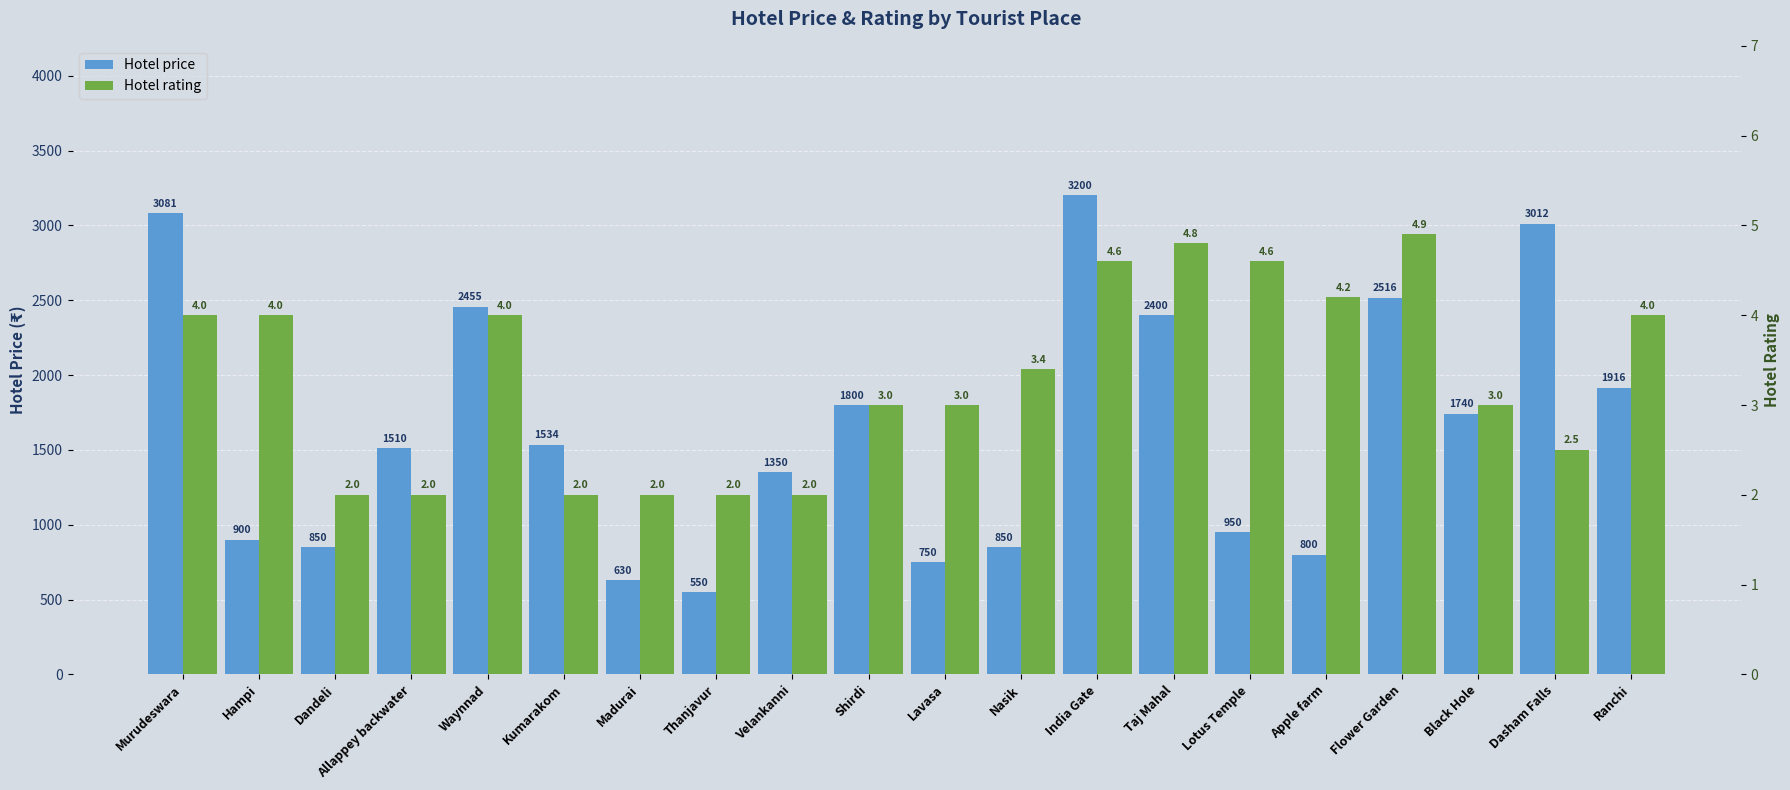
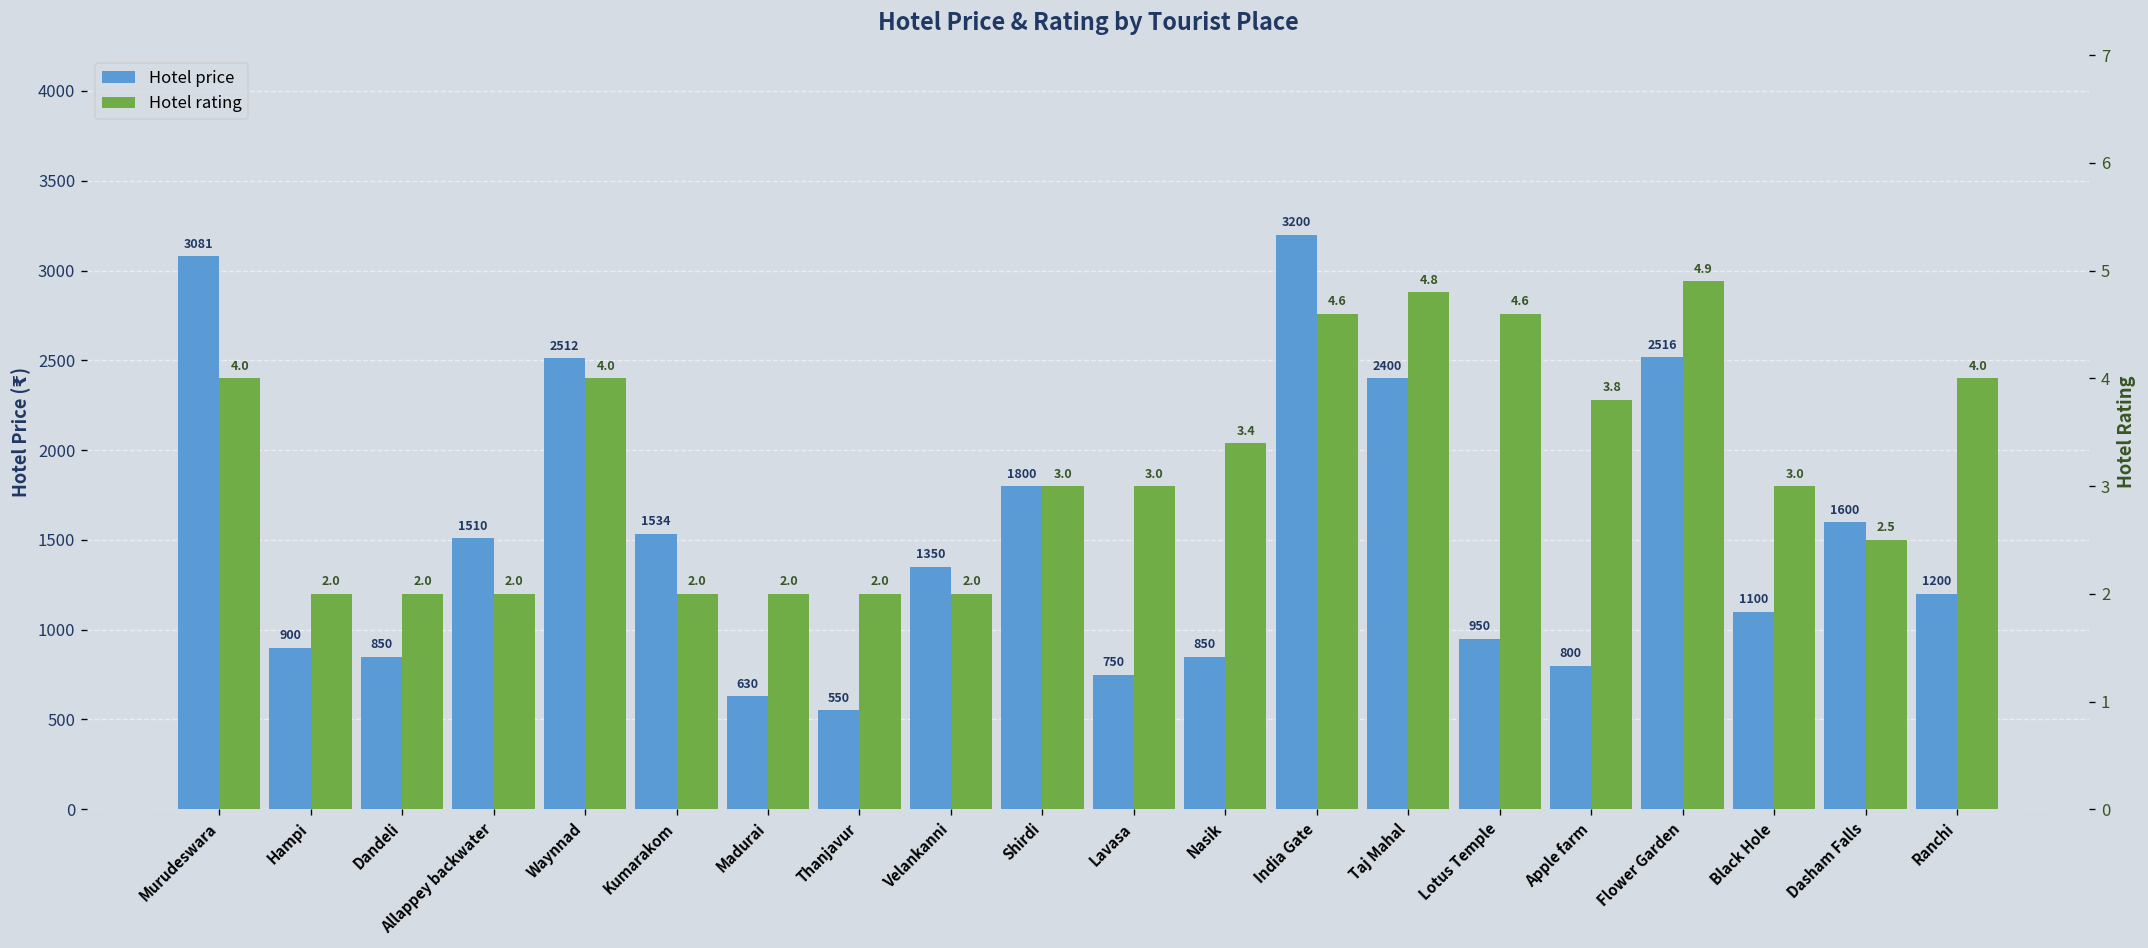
  {
    "Hotel price": {
      "Murudeswara": 3081,
      "Hampi": 900,
      "Dandeli": 850,
      "Allappey backwater": 1510,
-     "Waynnad": 2455,
+     "Waynnad": 2512,
      "Kumarakom": 1534,
      "Madurai": 630,
      "Thanjavur": 550,
      "Velankanni": 1350,
      "Shirdi": 1800,
      "Lavasa": 750,
      "Nasik": 850,
      "India Gate": 3200,
      "Taj Mahal": 2400,
      "Lotus Temple": 950,
      "Apple farm": 800,
      "Flower Garden": 2516,
-     "Black Hole": 1740,
-     "Dasham Falls": 3012,
-     "Ranchi": 1916
+     "Black Hole": 1100,
+     "Dasham Falls": 1600,
+     "Ranchi": 1200
    },
    "Hotel rating": {
      "Murudeswara": 4.0,
-     "Hampi": 4.0,
+     "Hampi": 2.0,
      "Dandeli": 2.0,
      "Allappey backwater": 2.0,
      "Waynnad": 4.0,
      "Kumarakom": 2.0,
      "Madurai": 2.0,
      "Thanjavur": 2.0,
      "Velankanni": 2.0,
      "Shirdi": 3.0,
      "Lavasa": 3.0,
      "Nasik": 3.4,
      "India Gate": 4.6,
      "Taj Mahal": 4.8,
      "Lotus Temple": 4.6,
-     "Apple farm": 4.2,
+     "Apple farm": 3.8,
      "Flower Garden": 4.9,
      "Black Hole": 3.0,
      "Dasham Falls": 2.5,
      "Ranchi": 4.0
    }
  }
